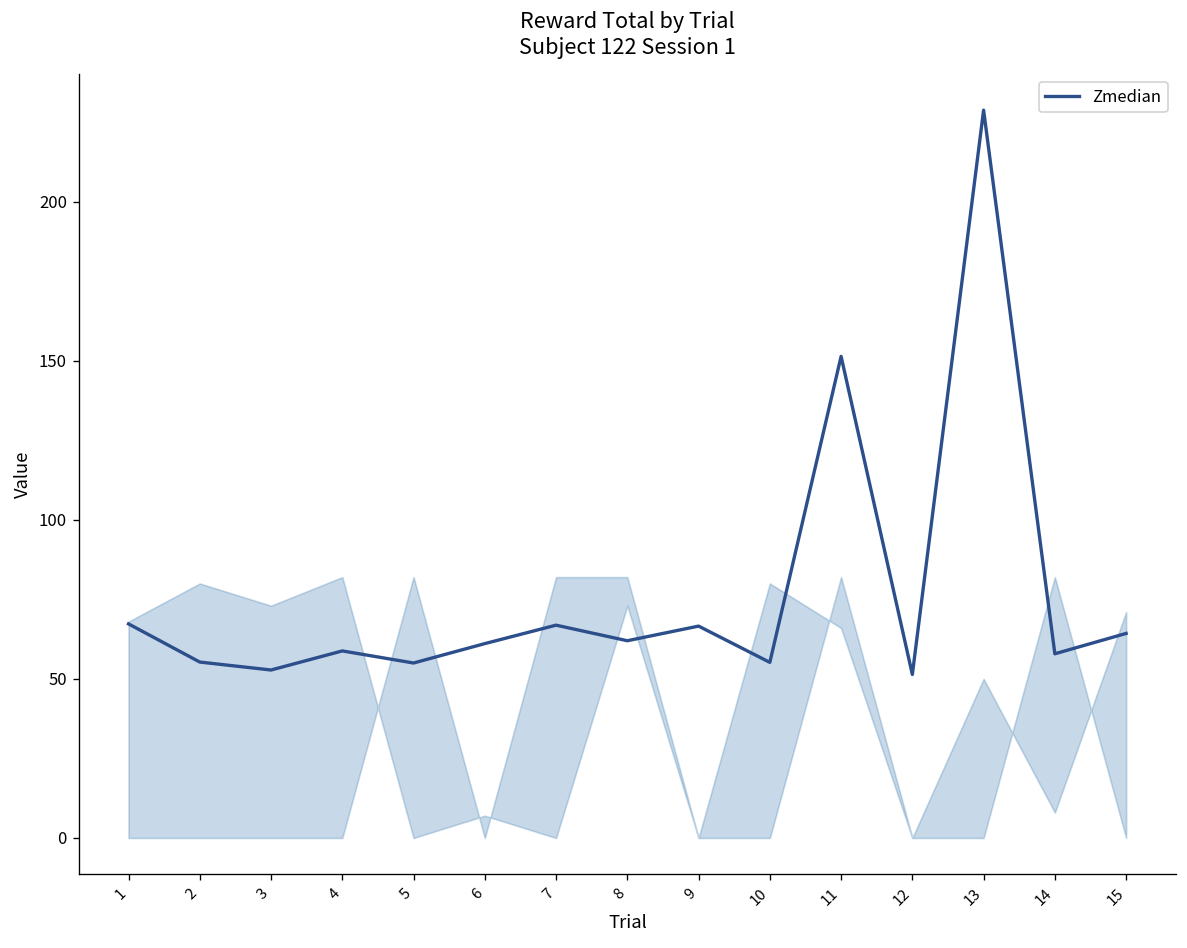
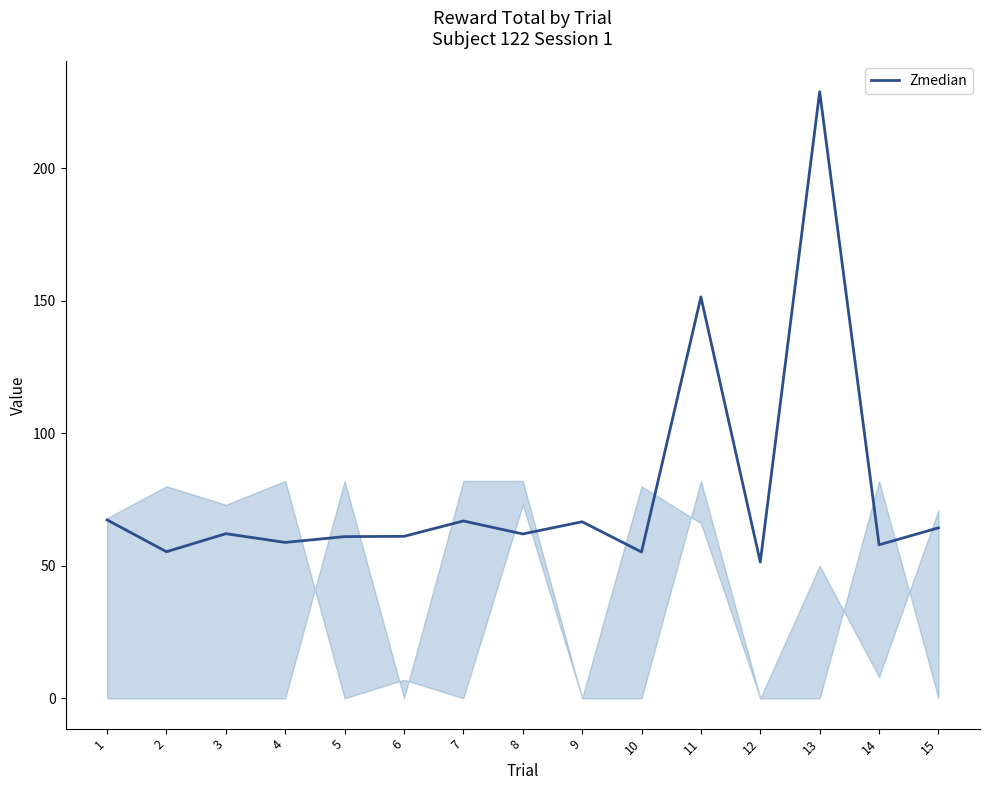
  {
    "Zmedian": {
      "2": 55,
-     "3": 53,
+     "3": 62,
      "4": 59,
-     "5": 55,
+     "5": 61,
      "6": 61,
      "7": 67,
      "8": 62,
      "9": 67,
      "10": 55,
      "11": 151,
      "12": 51,
      "13": 229,
      "14": 58,
      "15": 64
    }
  }
